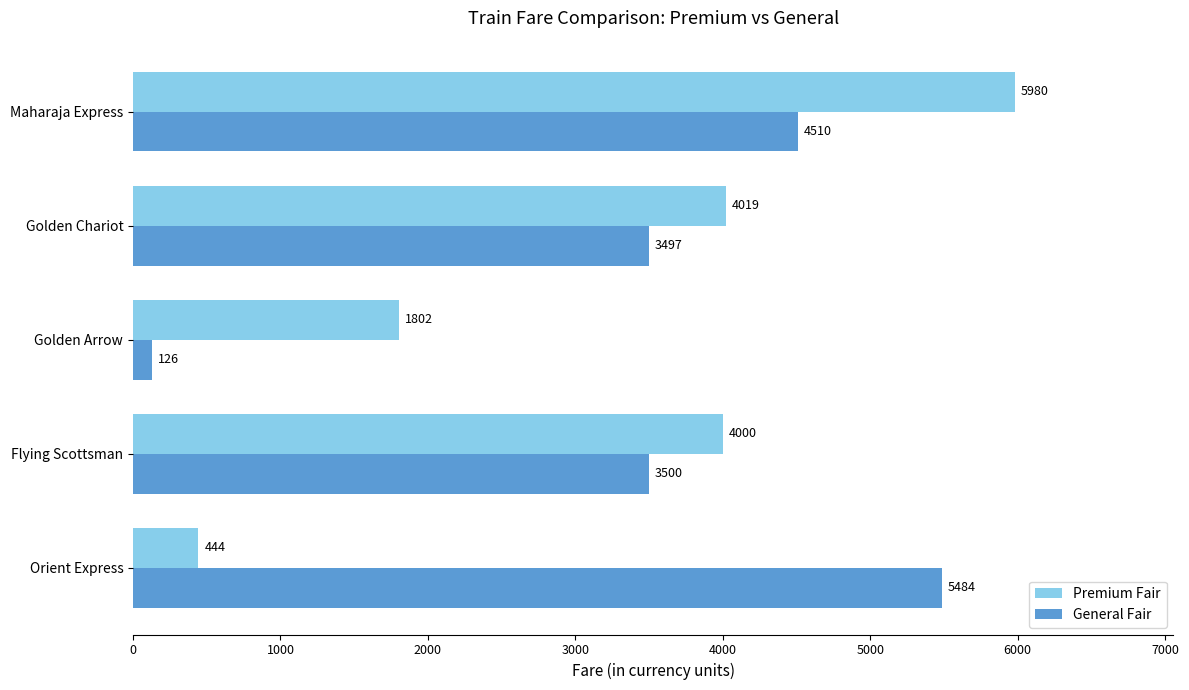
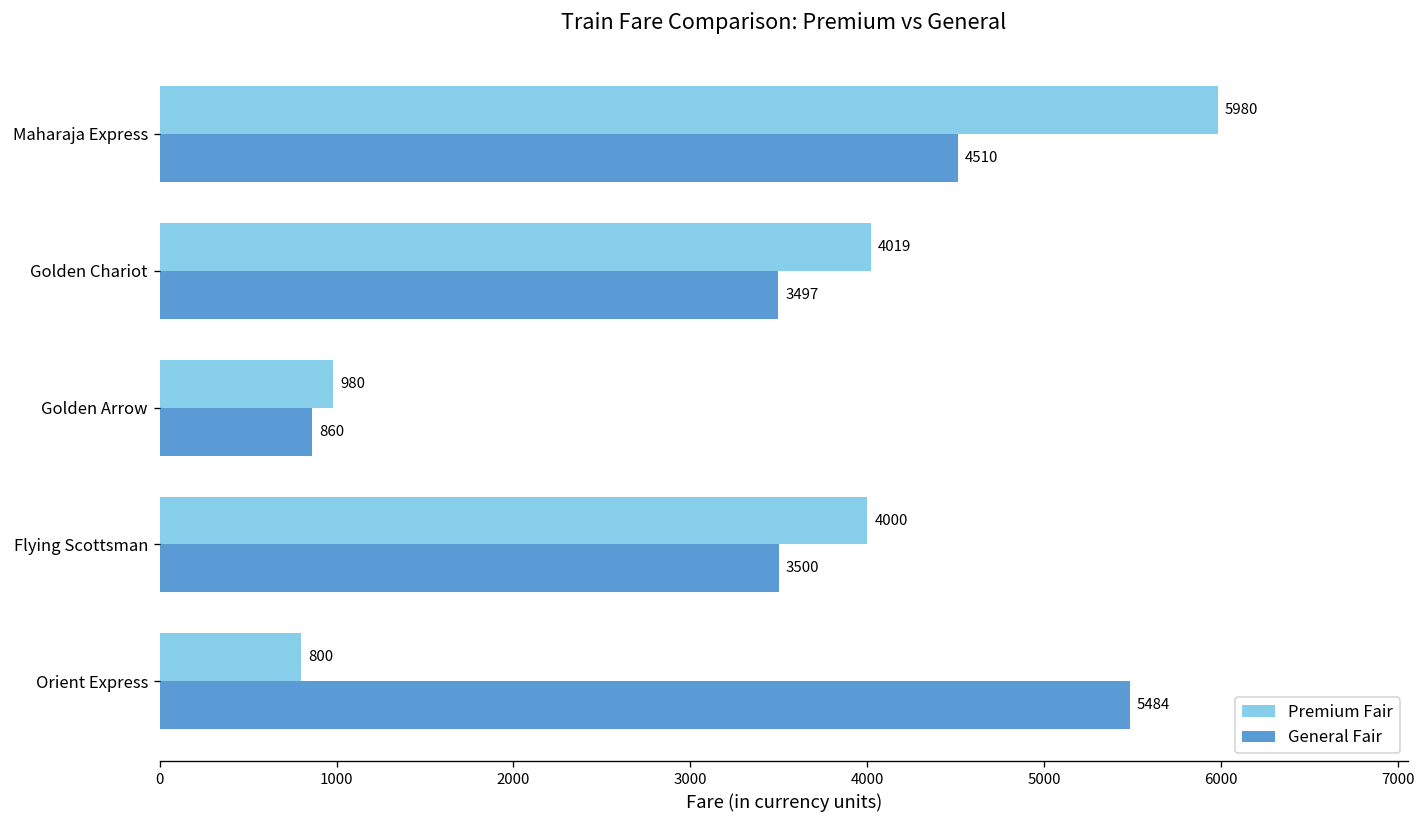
  {
    "Premium Fair": {
      "Maharaja Express": 5980,
      "Golden Chariot": 4019,
-     "Golden Arrow": 1802,
+     "Golden Arrow": 980,
      "Flying Scottsman": 4000,
-     "Orient Express": 444
+     "Orient Express": 800
    },
    "General Fair": {
      "Maharaja Express": 4510,
      "Golden Chariot": 3497,
-     "Golden Arrow": 126,
+     "Golden Arrow": 860,
      "Flying Scottsman": 3500,
      "Orient Express": 5484
    }
  }
